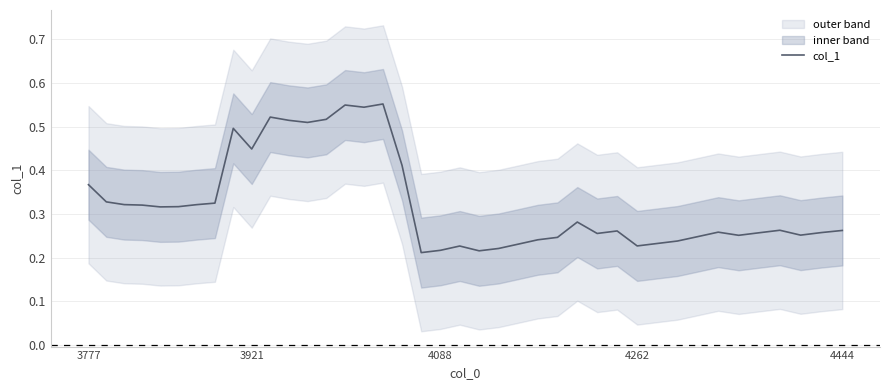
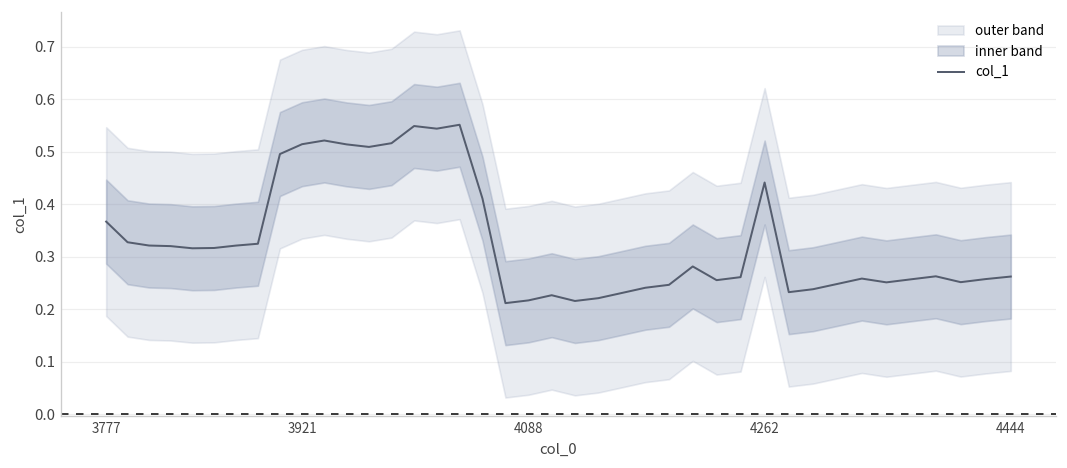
  {
    "col_1": {
      "3777": 0.37,
-     "3921": 0.45,
+     "3921": 0.51,
      "4088": 0.22,
-     "4262": 0.23,
+     "4262": 0.44,
      "4444": 0.26
    }
  }
